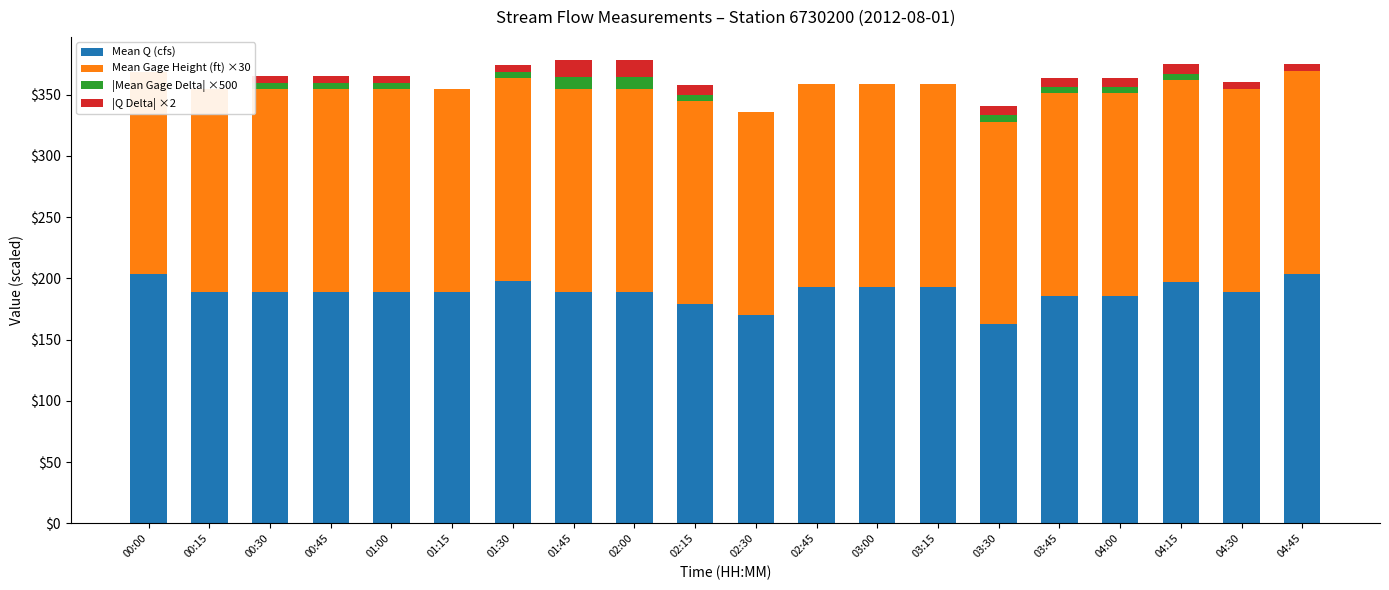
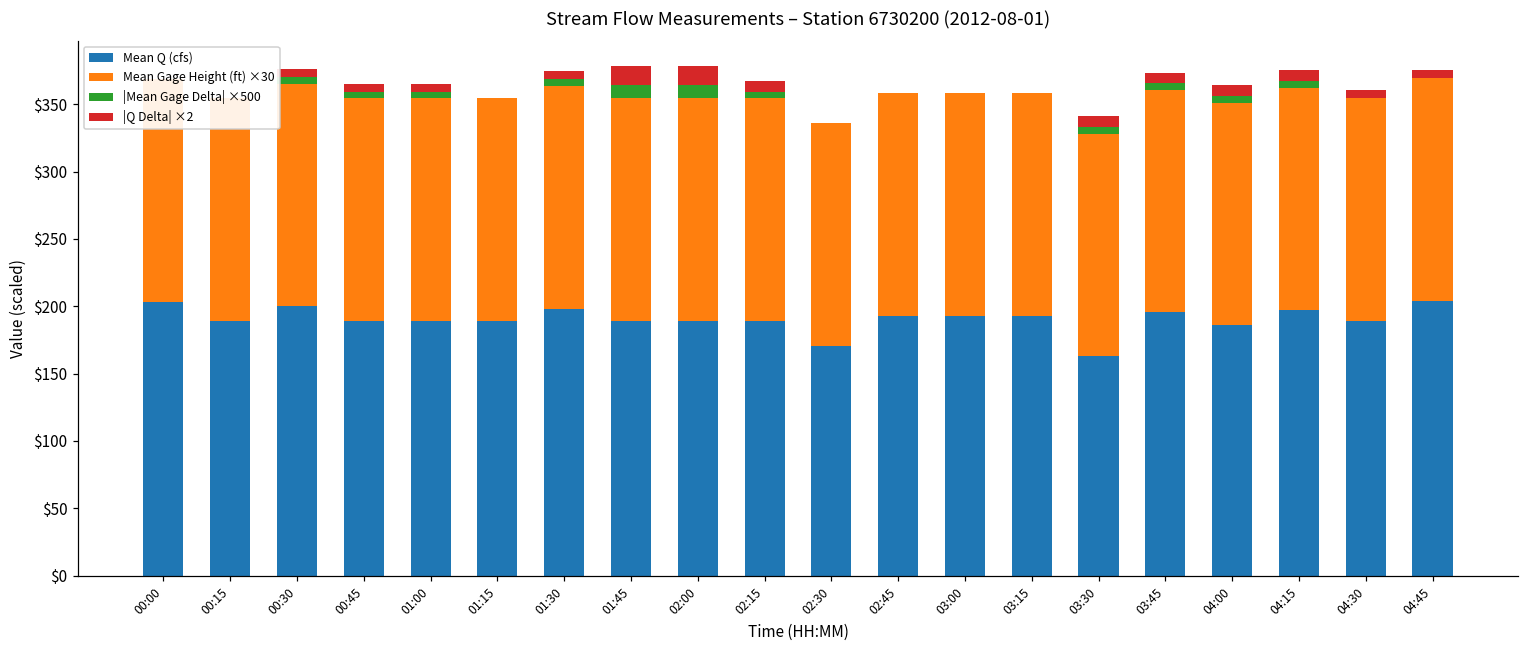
  {
    "Mean Q (cfs)": {
      "00:00": "$203",
      "00:15": "$189",
-     "00:30": "$189",
+     "00:30": "$200",
      "00:45": "$189",
      "01:00": "$189",
      "01:15": "$189",
      "01:30": "$198",
      "01:45": "$189",
      "02:00": "$189",
-     "02:15": "$179",
+     "02:15": "$189",
      "02:30": "$170",
      "02:45": "$193",
      "03:00": "$193",
      "03:15": "$193",
      "03:30": "$163",
-     "03:45": "$186",
+     "03:45": "$196",
      "04:00": "$186",
      "04:15": "$197",
      "04:30": "$189",
      "04:45": "$204"
    },
    "Mean Gage Height (ft) ×30": {
      "00:30": "$165",
      "00:45": "$165",
      "01:00": "$165",
      "01:15": "$165",
      "01:30": "$165",
      "01:45": "$165",
      "02:00": "$165",
      "02:15": "$165",
      "02:30": "$166",
      "02:45": "$166",
      "03:00": "$166",
      "03:15": "$166",
      "03:30": "$165",
      "03:45": "$165",
      "04:00": "$165",
      "04:15": "$165",
      "04:30": "$165",
      "04:45": "$165"
    },
    "|Mean Gage Delta| ×500": {
      "00:30": "$5",
      "00:45": "$5",
      "01:00": "$5",
      "01:15": "$0",
      "01:30": "$5",
      "01:45": "$10",
      "02:00": "$10",
      "02:15": "$5",
      "02:30": "$0",
      "02:45": "$0",
      "03:00": "$0",
      "03:15": "$0",
      "03:30": "$5",
      "03:45": "$5",
      "04:00": "$5",
      "04:15": "$5",
      "04:30": "$0",
      "04:45": "$0"
    },
    "|Q Delta| ×2": {
      "00:30": "$6",
      "00:45": "$6",
      "01:00": "$6",
      "01:15": "$0",
      "01:30": "$6",
      "01:45": "$14",
      "02:00": "$14",
      "02:15": "$8",
      "02:30": "$0",
      "02:45": "$0",
      "03:00": "$0",
      "03:15": "$0",
      "03:30": "$8",
      "03:45": "$8",
      "04:00": "$8",
      "04:15": "$8",
      "04:30": "$6",
      "04:45": "$6"
    }
  }
